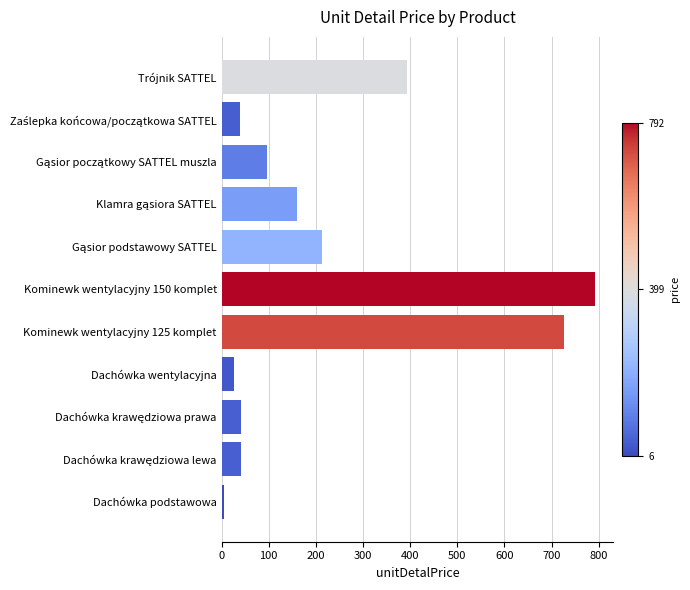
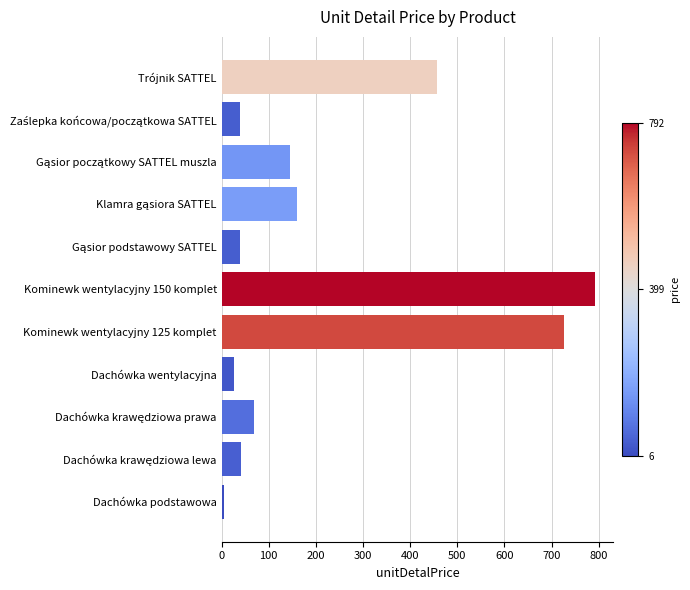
  {
-   "Trójnik SATTEL": 390,
+   "Trójnik SATTEL": 460,
    "Zaślepka końcowa/początkowa SATTEL": 40,
-   "Gąsior początkowy SATTEL muszla": 100,
+   "Gąsior początkowy SATTEL muszla": 140,
    "Klamra gąsiora SATTEL": 160,
-   "Gąsior podstawowy SATTEL": 210,
+   "Gąsior podstawowy SATTEL": 40,
    "Kominewk wentylacyjny 150 komplet": 790,
    "Kominewk wentylacyjny 125 komplet": 730,
    "Dachówka wentylacyjna": 30,
-   "Dachówka krawędziowa prawa": 40,
+   "Dachówka krawędziowa prawa": 70,
    "Dachówka krawędziowa lewa": 40,
    "Dachówka podstawowa": 10
  }
